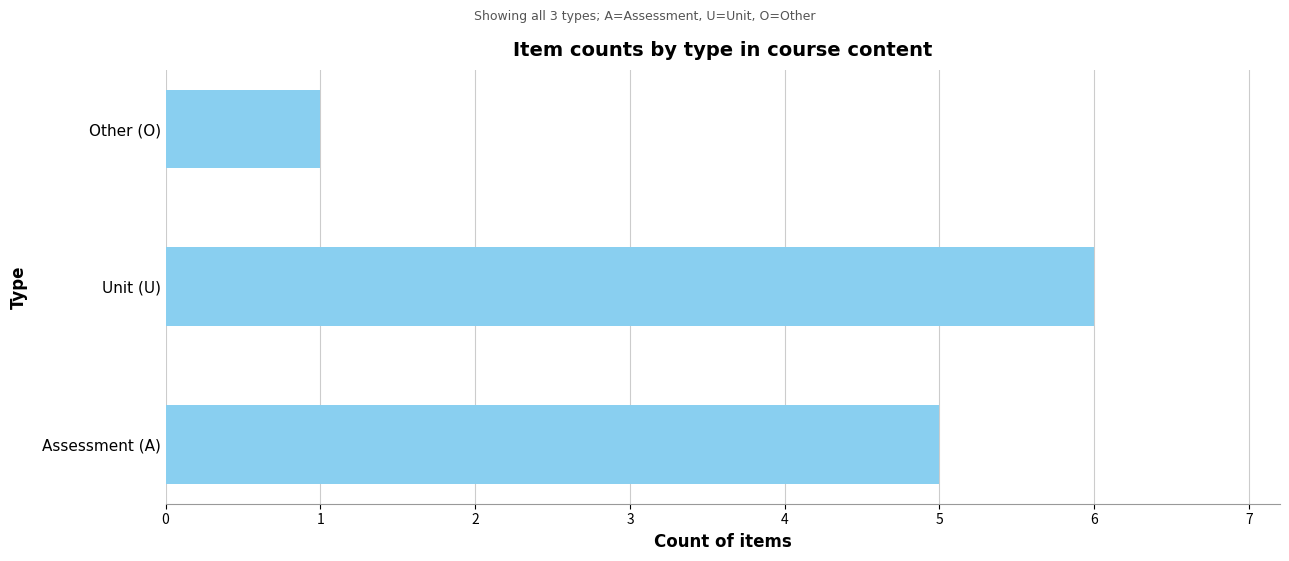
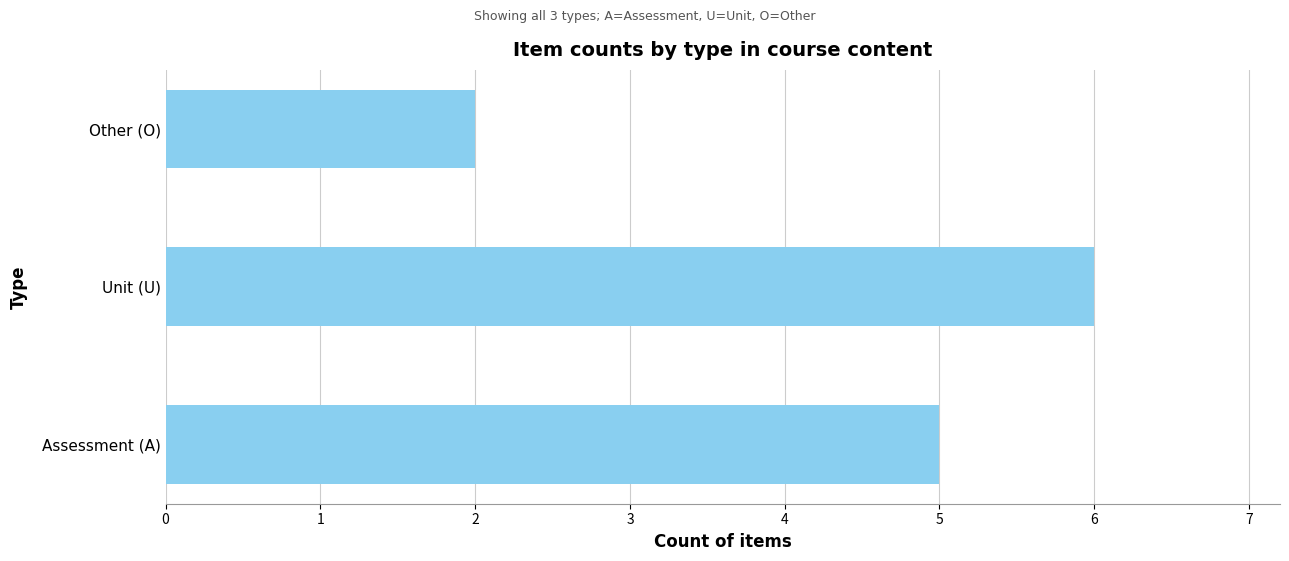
  {
-   "Other (O)": 1,
+   "Other (O)": 2,
    "Unit (U)": 6,
    "Assessment (A)": 5
  }
